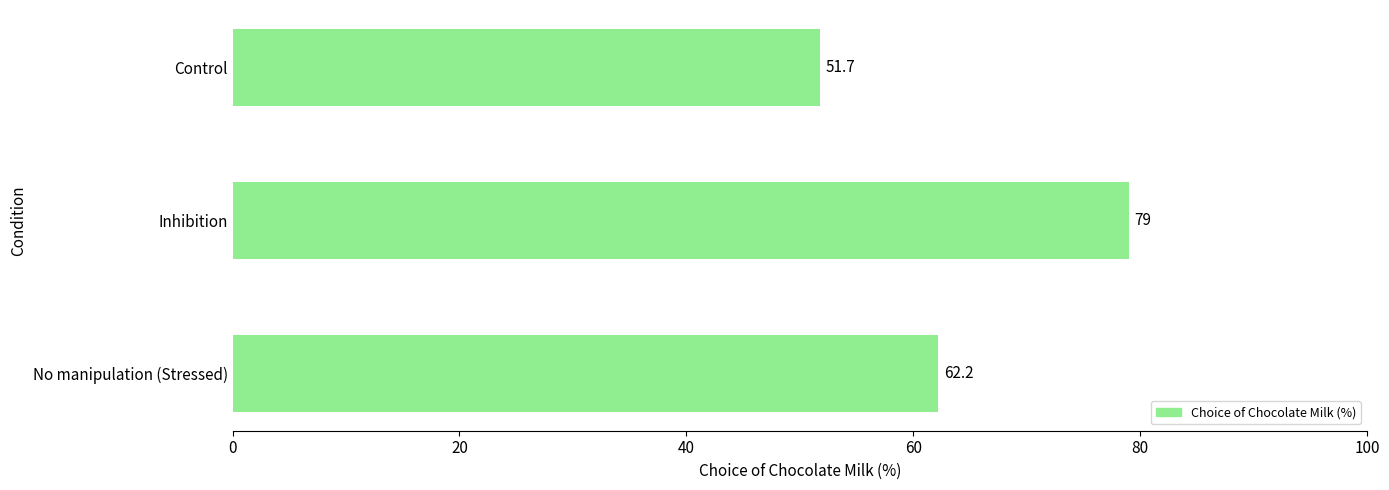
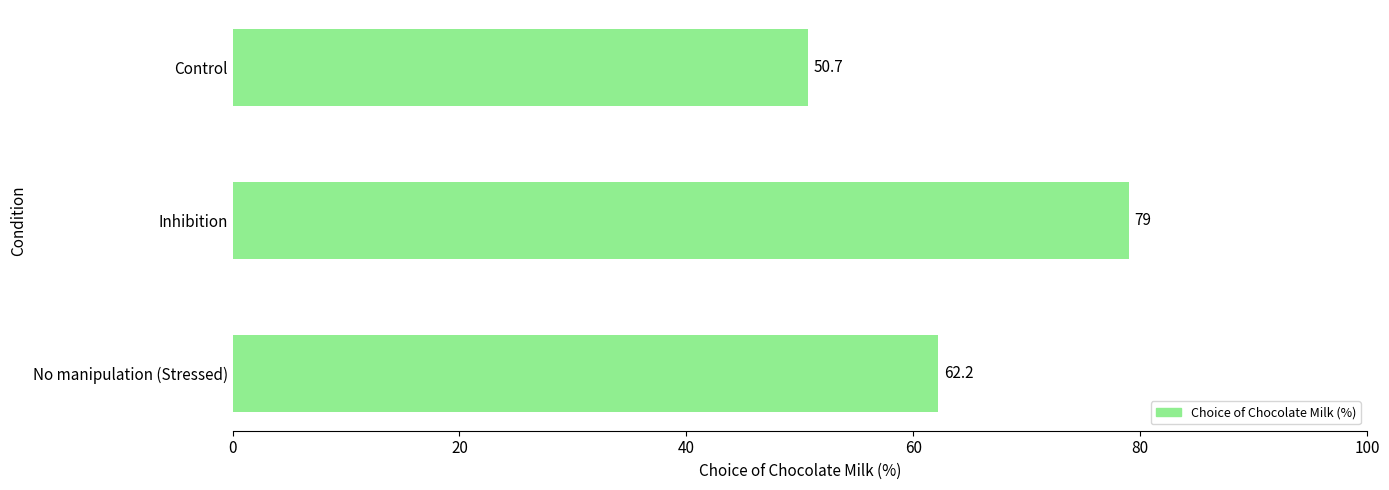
  {
-   "Control": 51.7,
+   "Control": 50.7,
    "Inhibition": 79,
    "No manipulation (Stressed)": 62.2
  }
